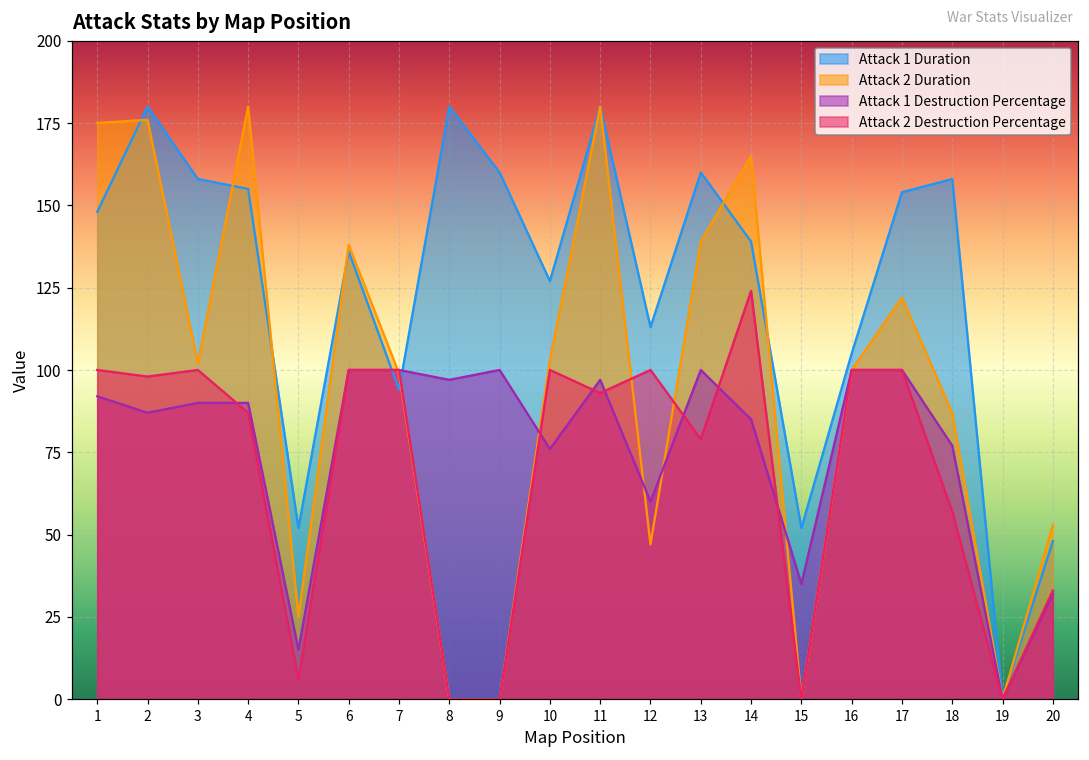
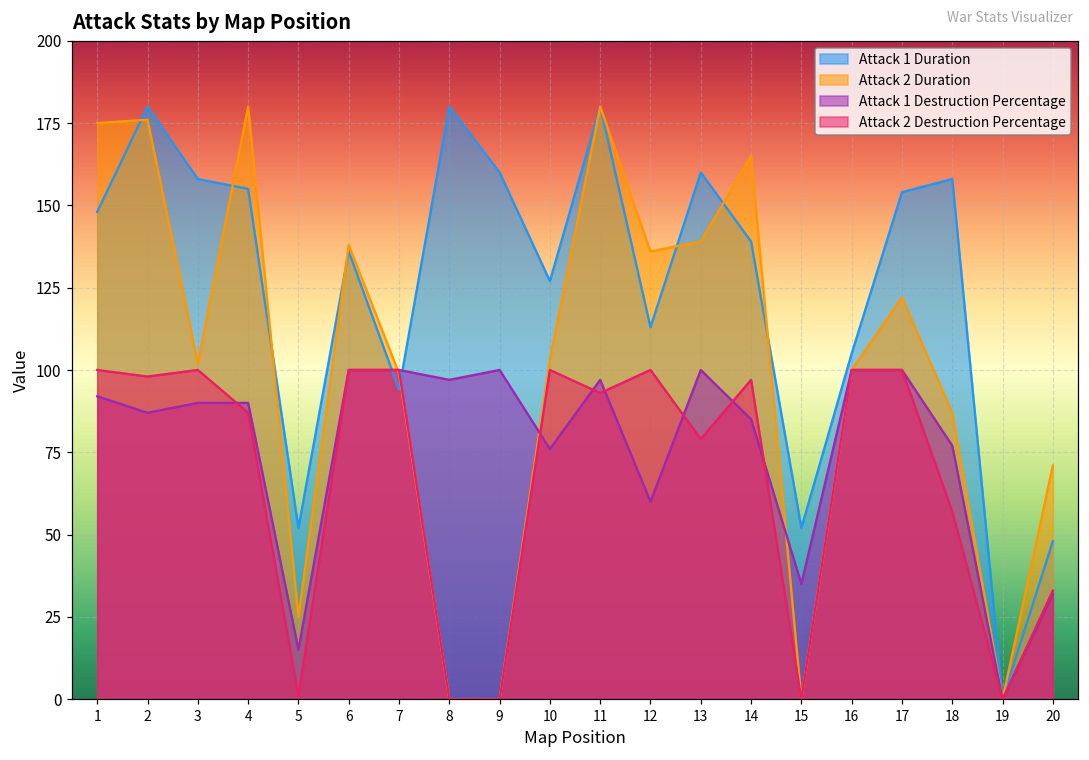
  {
    "Attack 1 Duration": {
      "1": 148,
      "2": 180,
      "3": 158,
      "4": 155,
      "5": 52,
      "6": 136,
      "7": 94,
      "8": 180,
      "9": 160,
      "10": 127,
      "12": 113,
      "13": 160,
      "14": 139,
      "15": 52,
      "16": 105,
      "17": 154,
      "18": 158,
      "20": 48
    },
    "Attack 2 Duration": {
      "1": 175,
      "2": 176,
      "3": 102,
      "4": 180,
      "5": 25,
      "6": 138,
      "7": 99,
      "10": 103,
-     "12": 47,
+     "12": 136,
      "13": 139,
      "14": 165,
      "17": 122,
      "18": 87,
-     "20": 53
+     "20": 71
    },
    "Attack 1 Destruction Percentage": {
      "1": 92,
      "2": 87,
      "3": 90,
      "4": 90,
      "5": 15,
      "8": 97,
      "9": 100,
      "10": 76,
      "11": 97,
      "12": 60,
      "13": 100,
      "14": 85,
      "15": 35,
      "18": 77,
      "20": 32
    },
    "Attack 2 Destruction Percentage": {
      "1": 100,
      "2": 98,
      "3": 100,
      "4": 87,
-     "5": 6,
+     "5": 1,
      "10": 100,
      "11": 93,
      "12": 100,
      "13": 79,
-     "14": 124,
+     "14": 97,
      "18": 57,
      "20": 33
    }
  }
